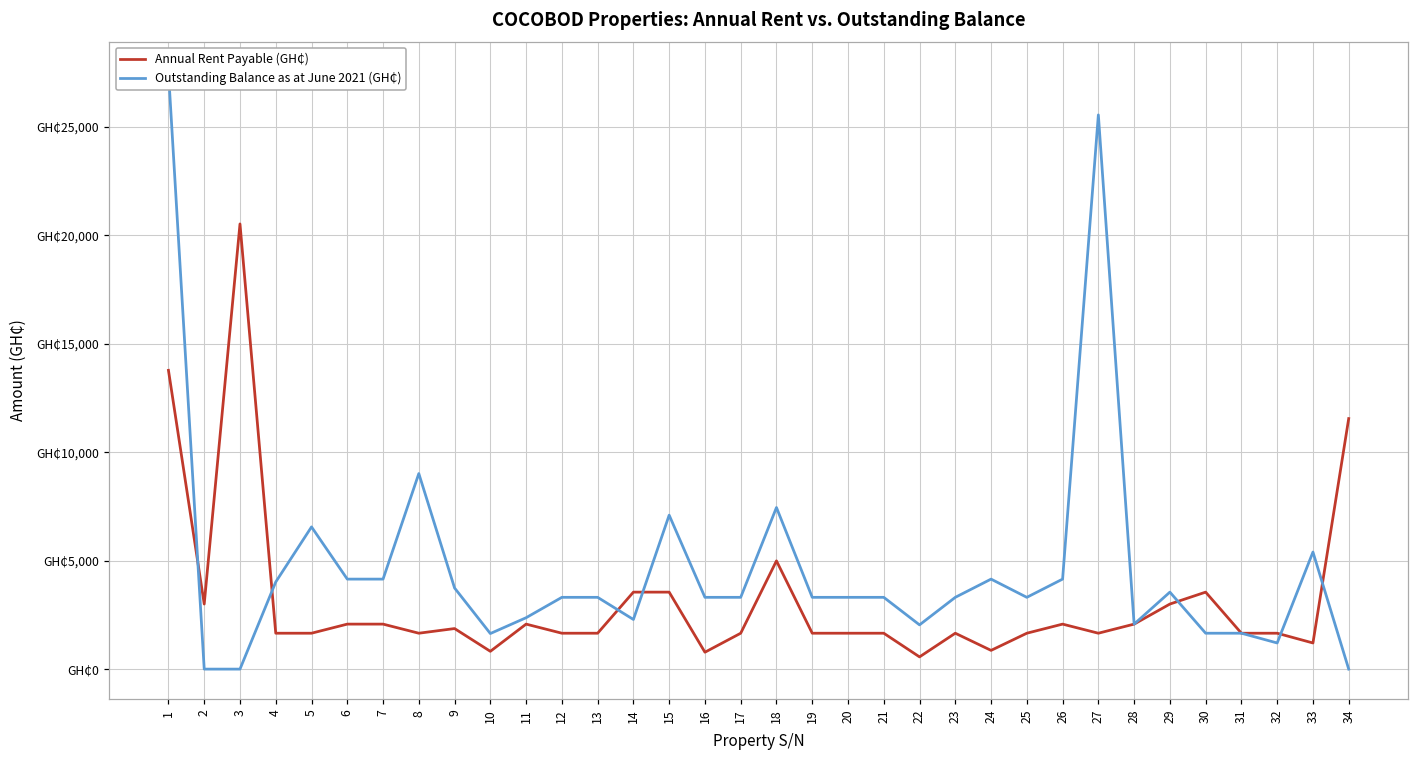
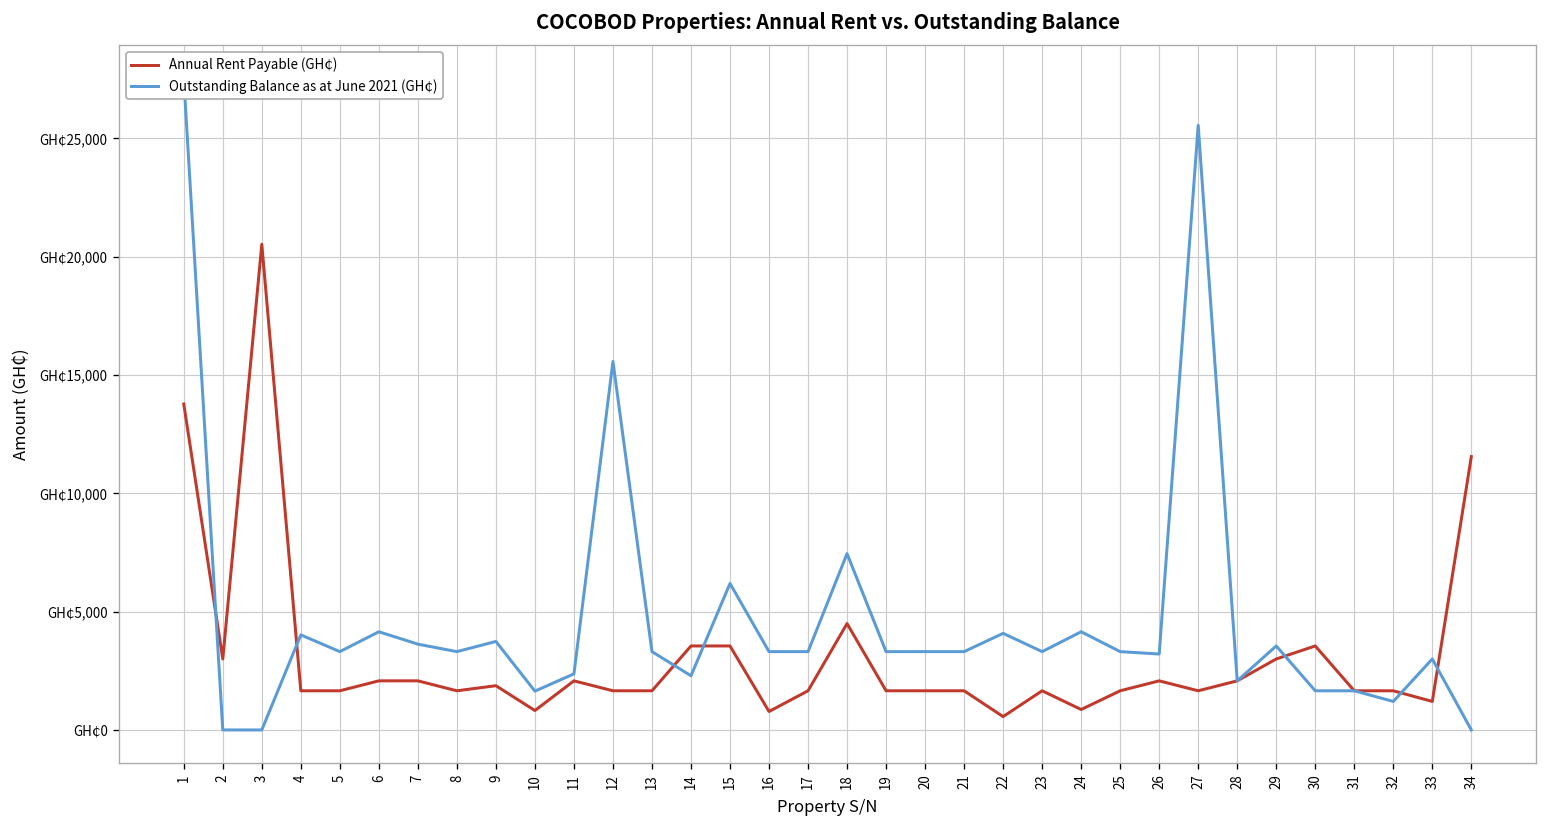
  {
    "Annual Rent Payable (GH₵)": {
      "1": "GH₵13,800",
      "2": "GH₵3,000",
      "3": "GH₵20,500",
      "4": "GH₵1,700",
      "5": "GH₵1,700",
      "6": "GH₵2,100",
      "7": "GH₵2,100",
      "8": "GH₵1,700",
      "9": "GH₵1,900",
      "10": "GH₵800",
      "11": "GH₵2,100",
      "12": "GH₵1,700",
      "13": "GH₵1,700",
      "14": "GH₵3,600",
      "15": "GH₵3,600",
      "16": "GH₵800",
      "17": "GH₵1,700",
-     "18": "GH₵5,000",
+     "18": "GH₵4,500",
      "19": "GH₵1,700",
      "20": "GH₵1,700",
      "21": "GH₵1,700",
      "22": "GH₵600",
      "23": "GH₵1,700",
      "24": "GH₵900",
      "25": "GH₵1,700",
      "26": "GH₵2,100",
      "27": "GH₵1,700",
      "29": "GH₵3,000",
      "30": "GH₵3,600",
      "32": "GH₵1,700",
      "33": "GH₵1,200",
      "34": "GH₵11,600"
    },
    "Outstanding Balance as at June 2021 (GH₵)": {
      "2": "GH₵0",
      "3": "GH₵0",
      "4": "GH₵4,000",
-     "5": "GH₵6,600",
+     "5": "GH₵3,300",
      "6": "GH₵4,200",
-     "7": "GH₵4,200",
-     "8": "GH₵9,000",
+     "7": "GH₵3,600",
+     "8": "GH₵3,300",
      "9": "GH₵3,700",
      "10": "GH₵1,600",
      "11": "GH₵2,400",
-     "12": "GH₵3,300",
+     "12": "GH₵15,600",
      "13": "GH₵3,300",
      "14": "GH₵2,300",
-     "15": "GH₵7,100",
+     "15": "GH₵6,200",
      "16": "GH₵3,300",
      "17": "GH₵3,300",
      "18": "GH₵7,500",
      "19": "GH₵3,300",
      "20": "GH₵3,300",
      "21": "GH₵3,300",
-     "22": "GH₵2,000",
+     "22": "GH₵4,100",
      "23": "GH₵3,300",
      "24": "GH₵4,200",
      "25": "GH₵3,300",
-     "26": "GH₵4,200",
+     "26": "GH₵3,200",
      "27": "GH₵25,600",
      "29": "GH₵3,600",
      "30": "GH₵1,700",
      "32": "GH₵1,200",
-     "33": "GH₵5,400",
+     "33": "GH₵3,000",
      "34": "GH₵0"
    }
  }
